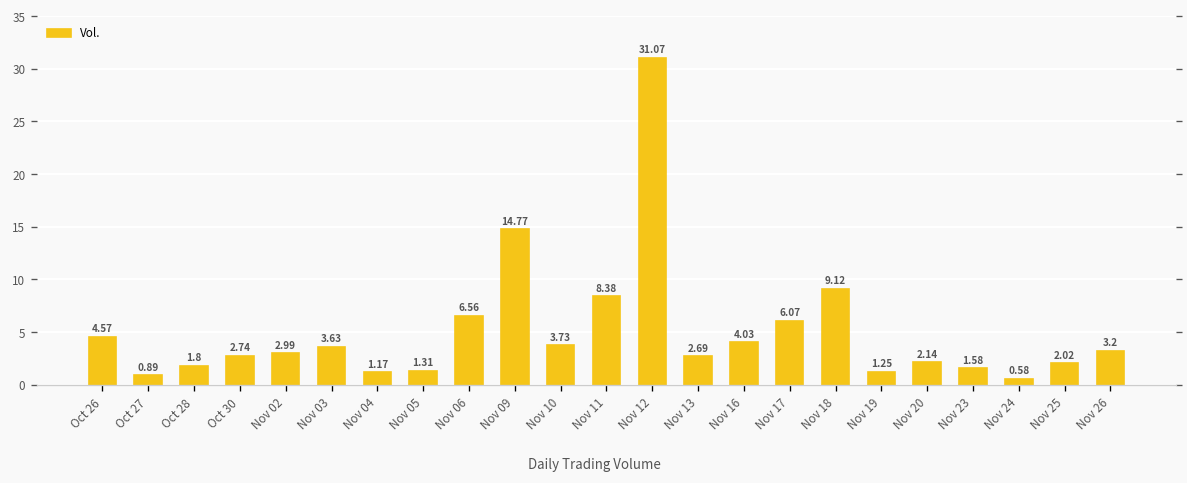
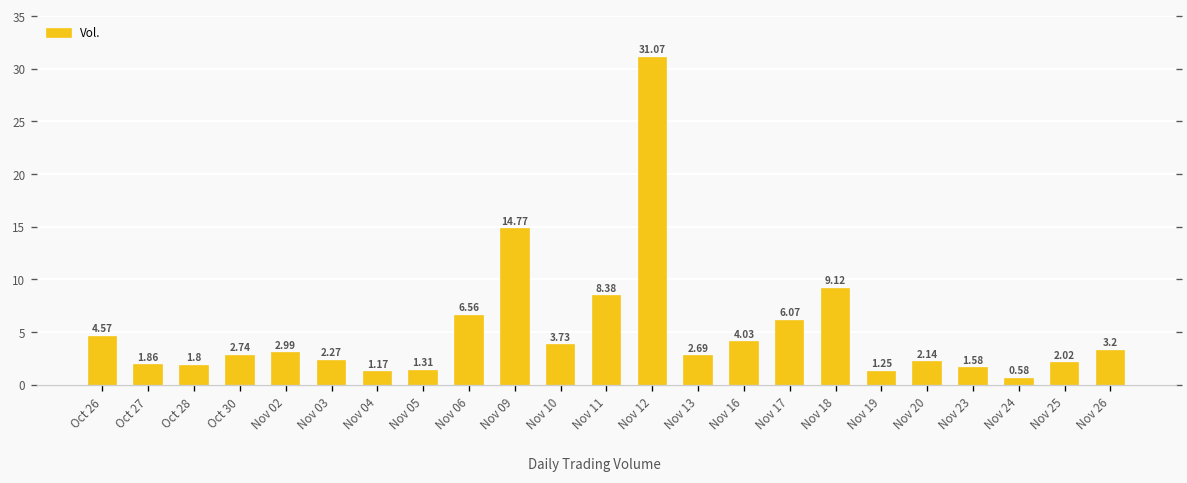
  {
    "Oct 26": 4.57,
-   "Oct 27": 0.89,
+   "Oct 27": 1.86,
    "Oct 28": 1.8,
    "Oct 30": 2.74,
    "Nov 02": 2.99,
-   "Nov 03": 3.63,
+   "Nov 03": 2.27,
    "Nov 04": 1.17,
    "Nov 05": 1.31,
    "Nov 06": 6.56,
    "Nov 09": 14.77,
    "Nov 10": 3.73,
    "Nov 11": 8.38,
    "Nov 12": 31.07,
    "Nov 13": 2.69,
    "Nov 16": 4.03,
    "Nov 17": 6.07,
    "Nov 18": 9.12,
    "Nov 19": 1.25,
    "Nov 20": 2.14,
    "Nov 23": 1.58,
    "Nov 24": 0.58,
    "Nov 25": 2.02,
    "Nov 26": 3.2
  }
